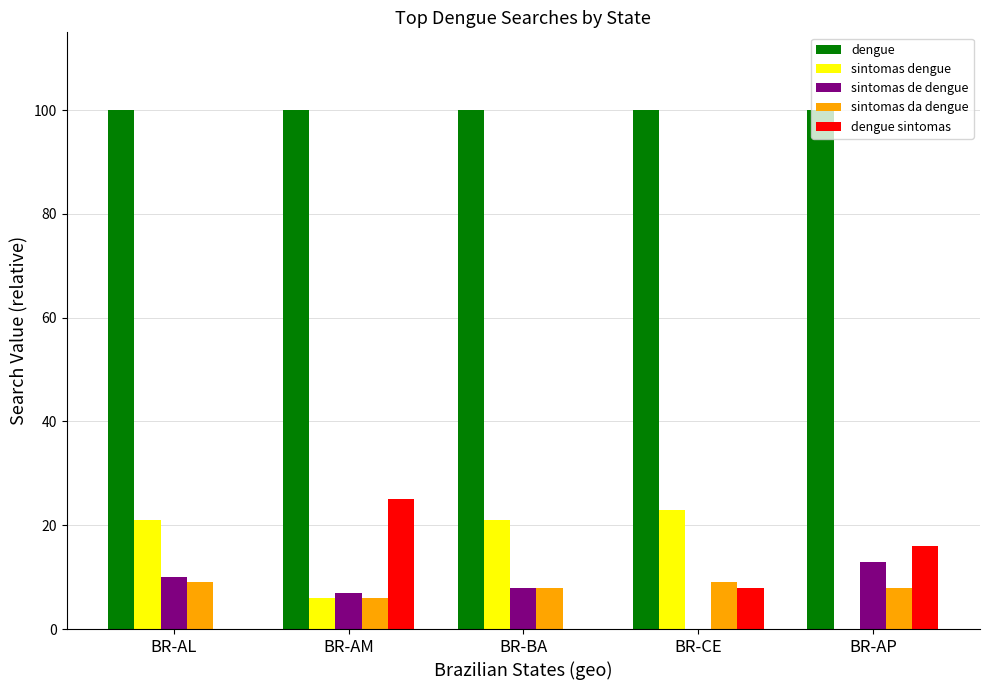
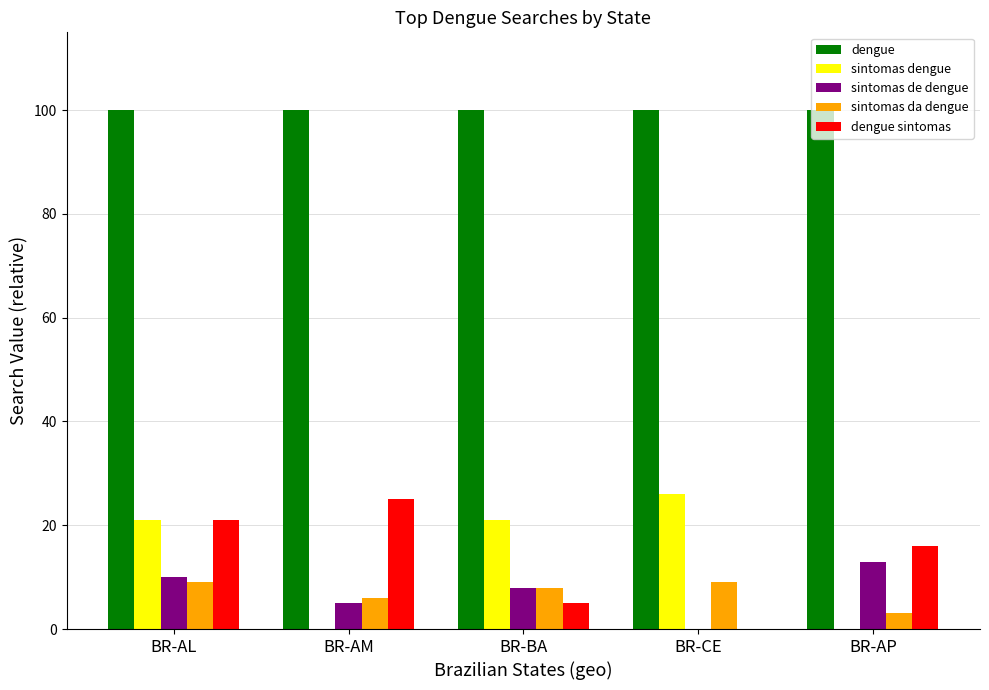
  {
    "dengue": {
      "BR-AL": 100,
      "BR-AM": 100,
      "BR-BA": 100,
      "BR-CE": 100
    },
    "sintomas dengue": {
      "BR-AL": 21,
-     "BR-AM": 6,
+     "BR-AM": 0,
      "BR-BA": 21,
-     "BR-CE": 23,
+     "BR-CE": 26,
      "BR-AP": 0
    },
    "sintomas de dengue": {
      "BR-AL": 10,
-     "BR-AM": 7,
+     "BR-AM": 5,
      "BR-BA": 8,
      "BR-CE": 0,
      "BR-AP": 13
    },
    "sintomas da dengue": {
      "BR-AL": 9,
      "BR-AM": 6,
      "BR-BA": 8,
      "BR-CE": 9,
-     "BR-AP": 8
+     "BR-AP": 3
    },
    "dengue sintomas": {
-     "BR-AL": 0,
+     "BR-AL": 21,
      "BR-AM": 25,
-     "BR-BA": 0,
-     "BR-CE": 8,
+     "BR-BA": 5,
+     "BR-CE": 0,
      "BR-AP": 16
    }
  }
